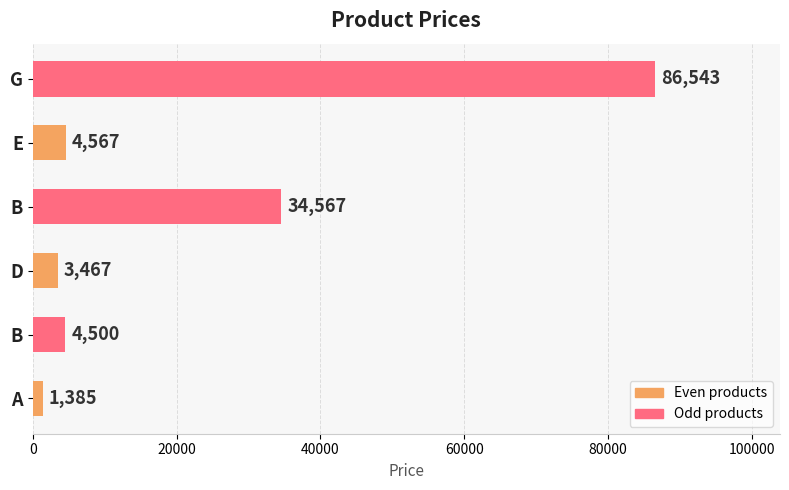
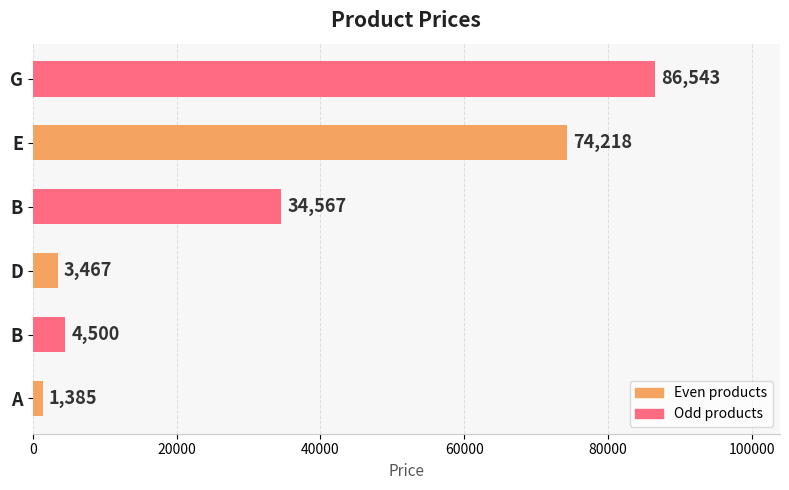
  {
    "G": "86,543",
-   "E": "4,567",
+   "E": "74,218",
    "D": "3,467",
    "A": "1,385"
  }
